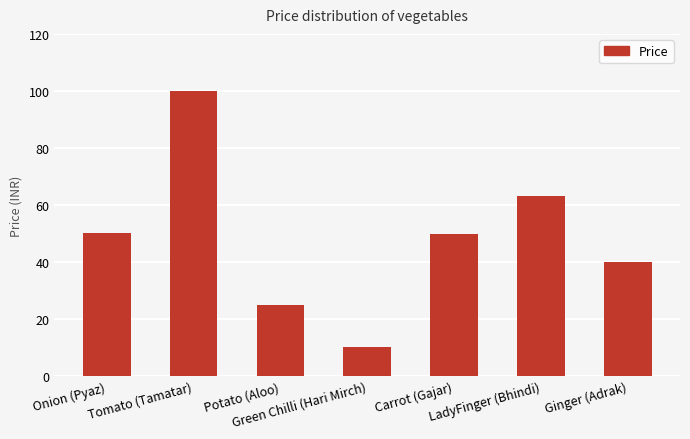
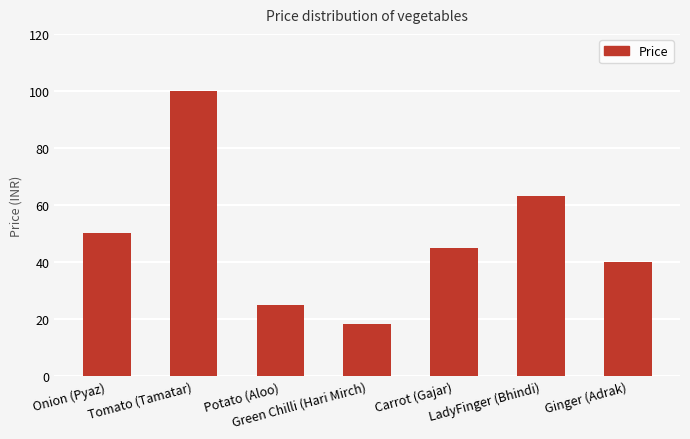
  {
    "Onion (Pyaz)": 50,
    "Tomato (Tamatar)": 100,
    "Potato (Aloo)": 25,
-   "Green Chilli (Hari Mirch)": 10,
-   "Carrot (Gajar)": 50,
+   "Green Chilli (Hari Mirch)": 18,
+   "Carrot (Gajar)": 45,
    "LadyFinger (Bhindi)": 63,
    "Ginger (Adrak)": 40
  }
